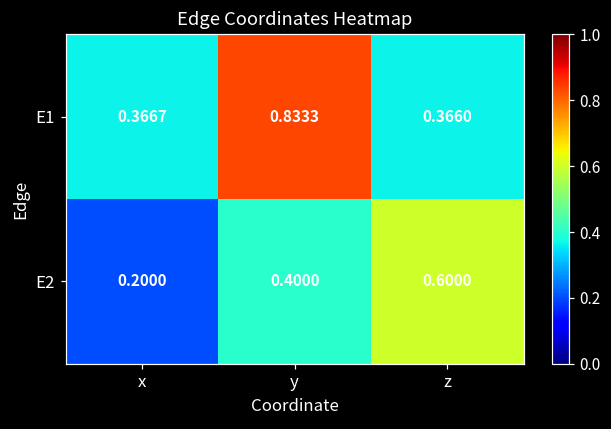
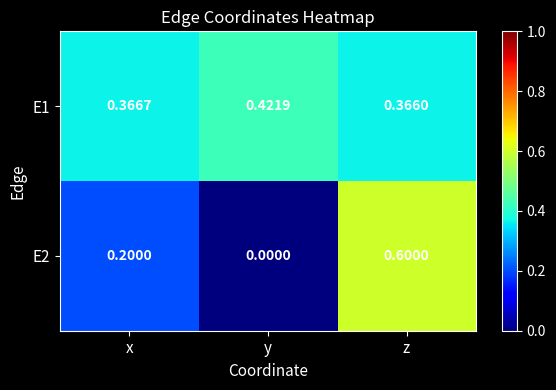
  {
    "E1": {
      "x": 0.3667,
-     "y": 0.8333,
+     "y": 0.4219,
      "z": 0.3660
    },
    "E2": {
      "x": 0.2000,
-     "y": 0.4000,
+     "y": 0.0000,
      "z": 0.6000
    }
  }
